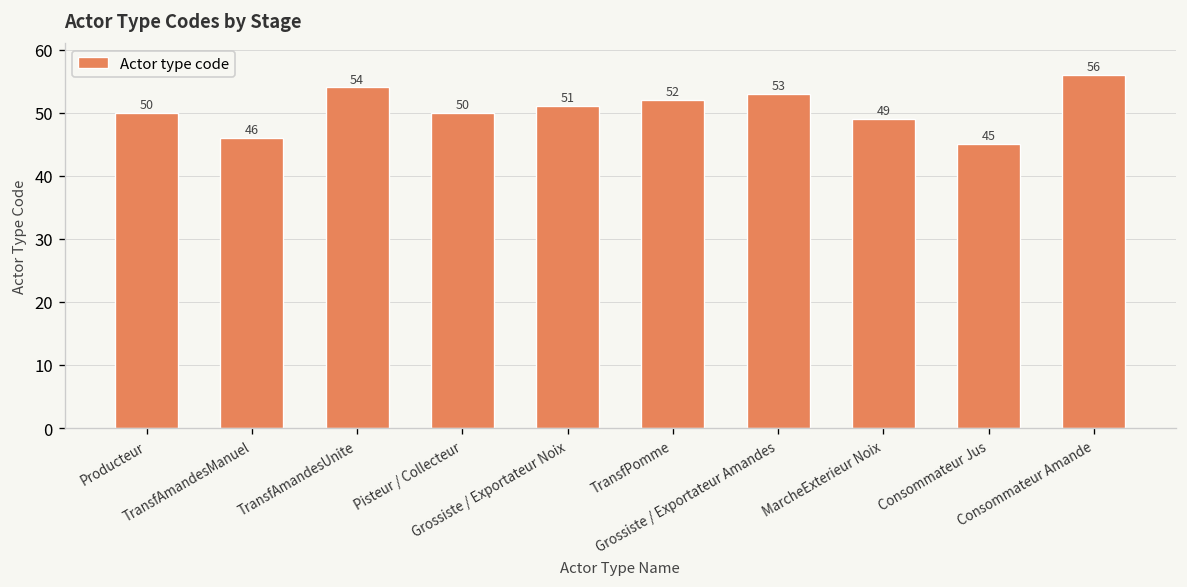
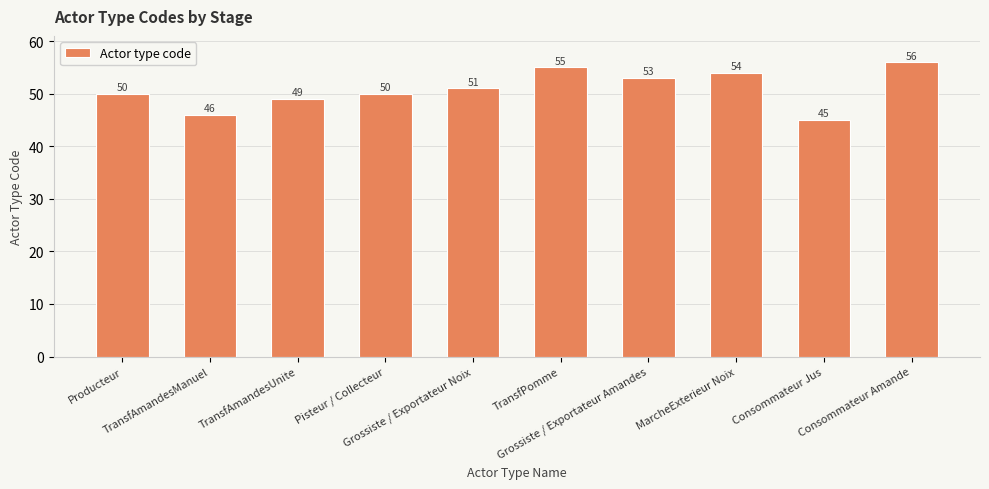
  {
    "Producteur": 50,
    "TransfAmandesManuel": 46,
-   "TransfAmandesUnite": 54,
+   "TransfAmandesUnite": 49,
    "Pisteur / Collecteur": 50,
    "Grossiste / Exportateur Noix": 51,
-   "TransfPomme": 52,
+   "TransfPomme": 55,
    "Grossiste / Exportateur Amandes": 53,
-   "MarcheExterieur Noix": 49,
+   "MarcheExterieur Noix": 54,
    "Consommateur Jus": 45,
    "Consommateur Amande": 56
  }
